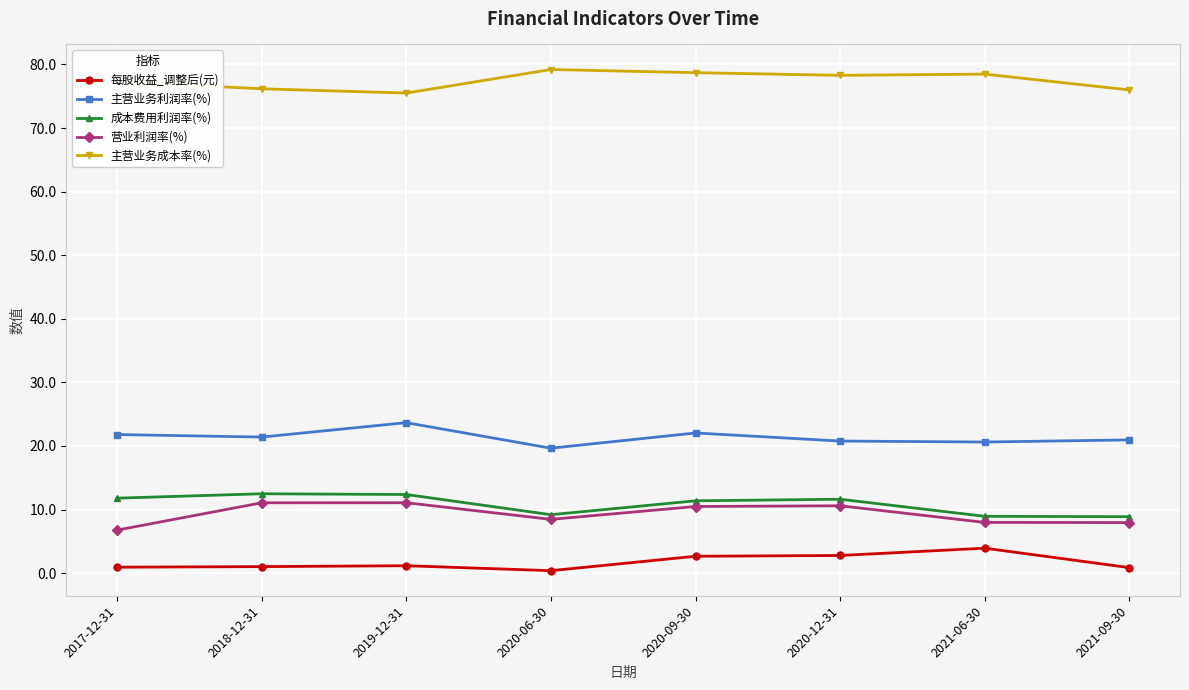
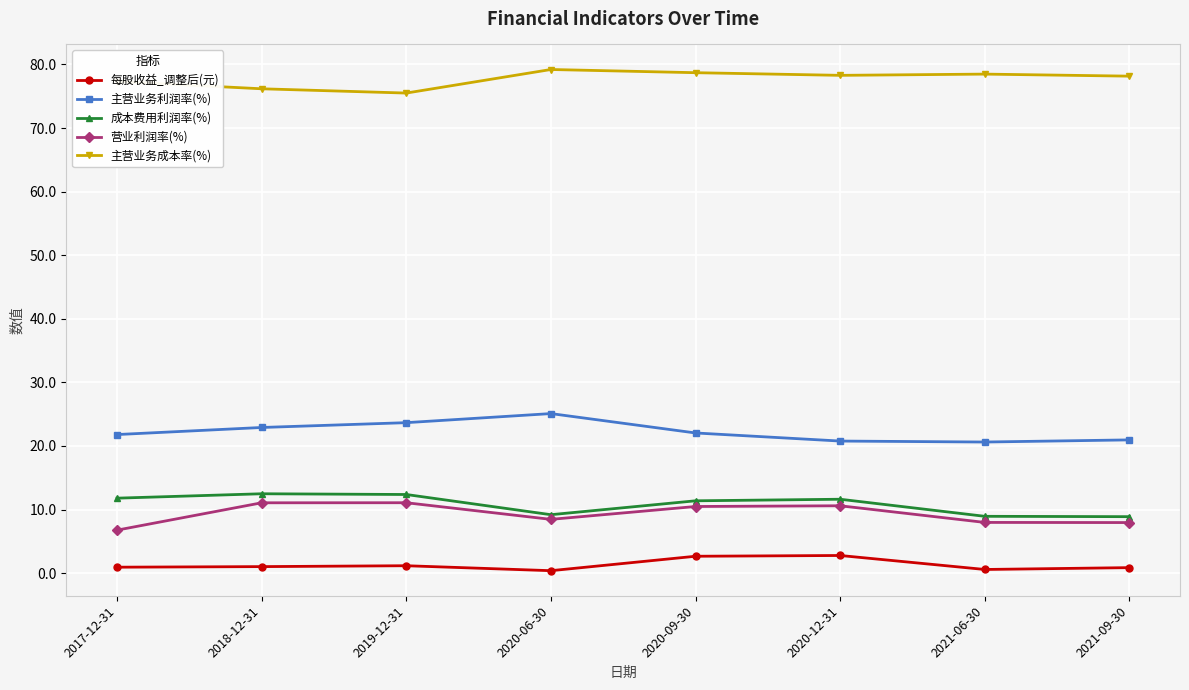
  {
    "每股收益_调整后(元)": {
      "2017-12-31": 1,
      "2018-12-31": 1,
      "2019-12-31": 1,
      "2020-06-30": 0,
      "2020-09-30": 3,
      "2020-12-31": 3,
-     "2021-06-30": 4,
+     "2021-06-30": 1,
      "2021-09-30": 1
    },
    "主营业务利润率(%)": {
      "2017-12-31": 22,
-     "2018-12-31": 21,
+     "2018-12-31": 23,
      "2019-12-31": 24,
-     "2020-06-30": 20,
+     "2020-06-30": 25,
      "2020-09-30": 22,
      "2020-12-31": 21,
      "2021-06-30": 21,
      "2021-09-30": 21
    },
    "成本费用利润率(%)": {
      "2017-12-31": 12,
      "2018-12-31": 12,
      "2019-12-31": 12,
      "2020-06-30": 9,
      "2020-09-30": 11,
      "2020-12-31": 12,
      "2021-06-30": 9,
      "2021-09-30": 9
    },
    "营业利润率(%)": {
      "2017-12-31": 7,
      "2018-12-31": 11,
      "2019-12-31": 11,
      "2020-06-30": 8,
      "2020-09-30": 10,
      "2020-12-31": 11,
      "2021-06-30": 8,
      "2021-09-30": 8
    },
    "主营业务成本率(%)": {
      "2018-12-31": 76,
      "2019-12-31": 76,
      "2020-06-30": 79,
      "2020-09-30": 79,
      "2020-12-31": 78,
      "2021-06-30": 78,
-     "2021-09-30": 76
+     "2021-09-30": 78
    }
  }
